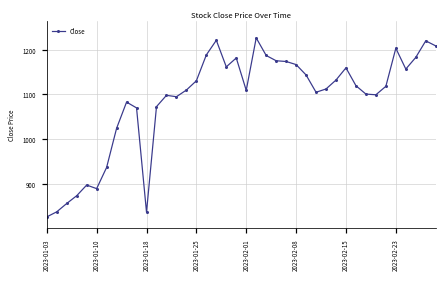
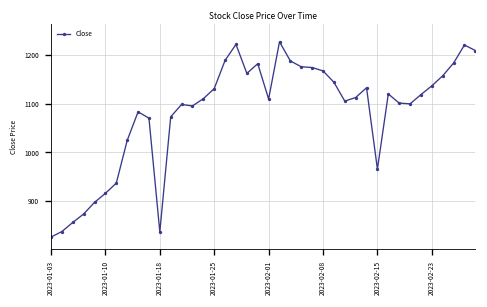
  {
    "2023-01-03": 830,
-   "2023-01-10": 890,
+   "2023-01-10": 920,
    "2023-01-18": 840,
    "2023-01-25": 1130,
    "2023-02-01": 1110,
    "2023-02-08": 1170,
-   "2023-02-15": 1160,
-   "2023-02-23": 1200
+   "2023-02-15": 970,
+   "2023-02-23": 1140
  }
